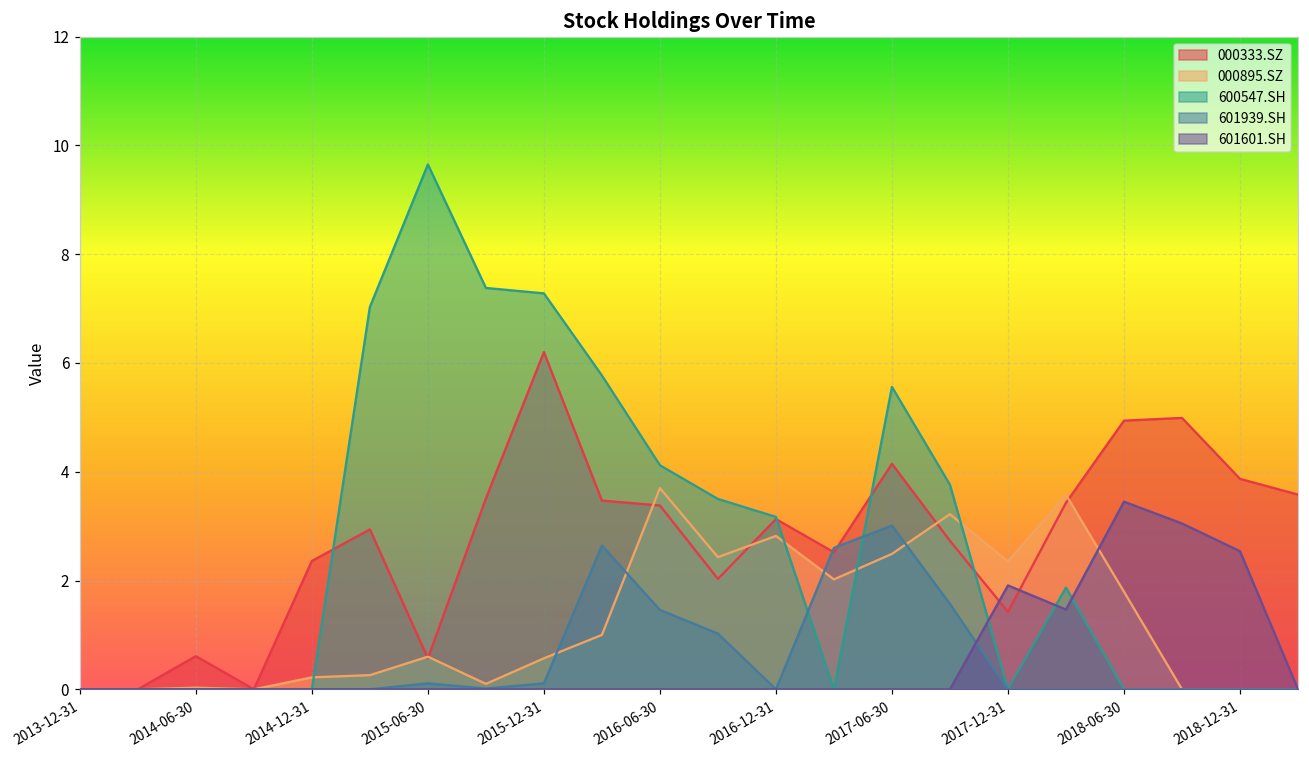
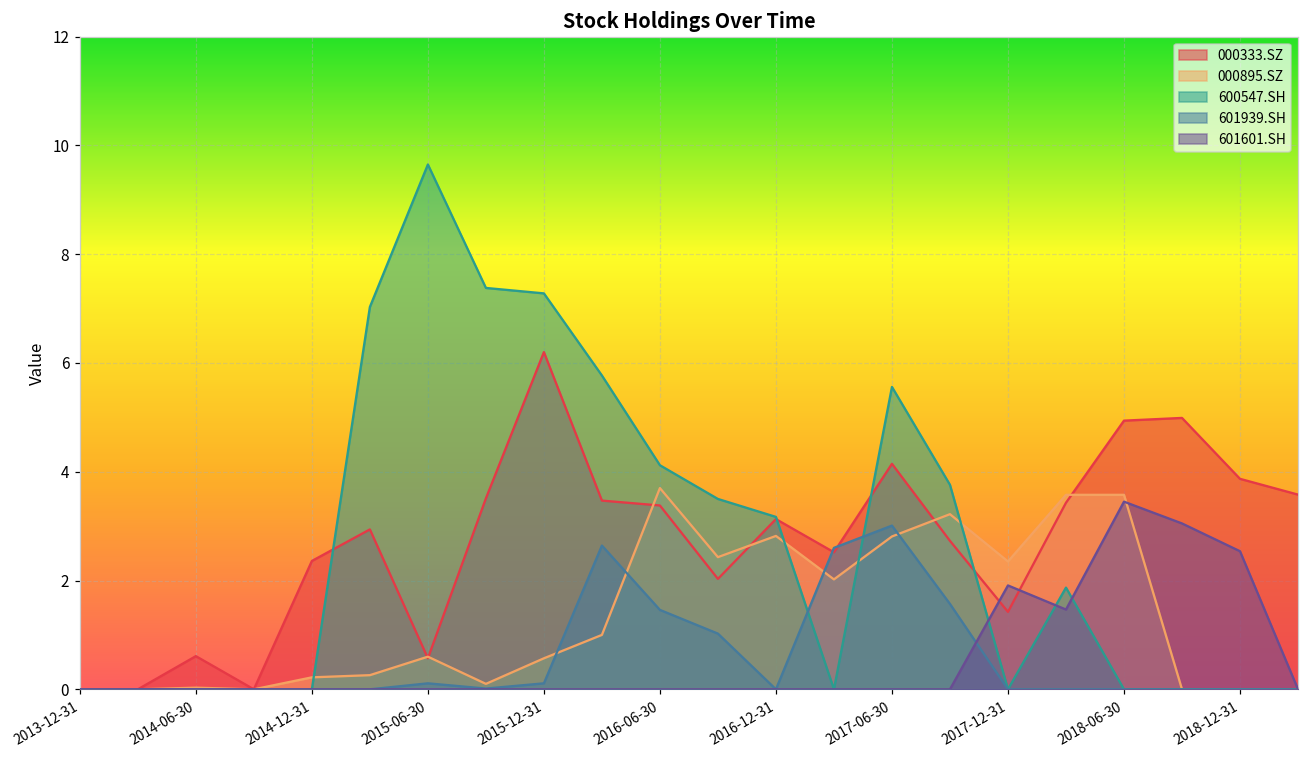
  {
    "000333.SZ": {
      "2014-06-30": 0.6,
      "2014-12-31": 2.4,
      "2015-12-31": 6.2,
      "2016-06-30": 3.4,
      "2017-06-30": 4.1,
      "2017-12-31": 1.4,
      "2018-06-30": 4.9,
      "2018-12-31": 3.9
    },
    "000895.SZ": {
      "2014-12-31": 0.2,
      "2015-12-31": 0.6,
      "2016-06-30": 3.7,
      "2016-12-31": 2.8,
-     "2017-06-30": 2.5,
+     "2017-06-30": 2.8,
      "2017-12-31": 2.4,
-     "2018-06-30": 1.8
+     "2018-06-30": 3.6
    }
  }
